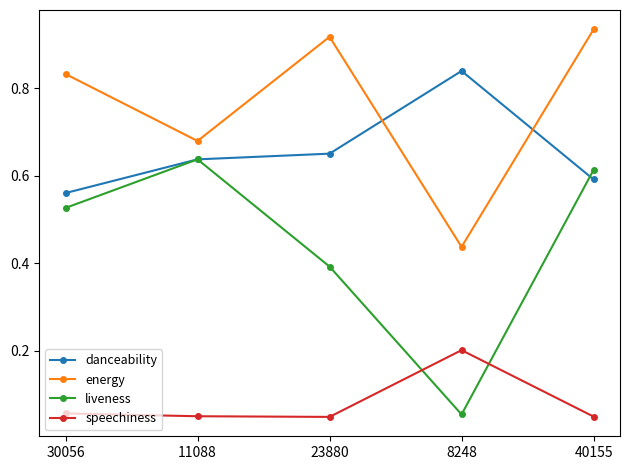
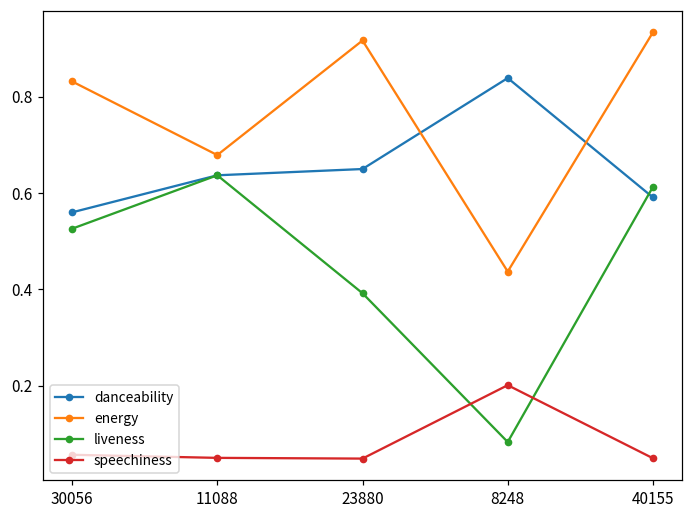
  {
    "danceability": {
      "30056": 0.56,
      "23880": 0.65,
      "8248": 0.84,
      "40155": 0.59
    },
    "energy": {
      "30056": 0.83,
      "11088": 0.68,
      "23880": 0.92,
      "8248": 0.44,
      "40155": 0.93
    },
    "liveness": {
      "30056": 0.53,
      "23880": 0.39,
-     "8248": 0.05,
+     "8248": 0.08,
      "40155": 0.61
    },
    "speechiness": {
      "11088": 0.05,
      "23880": 0.05,
      "8248": 0.20,
      "40155": 0.05
    }
  }
